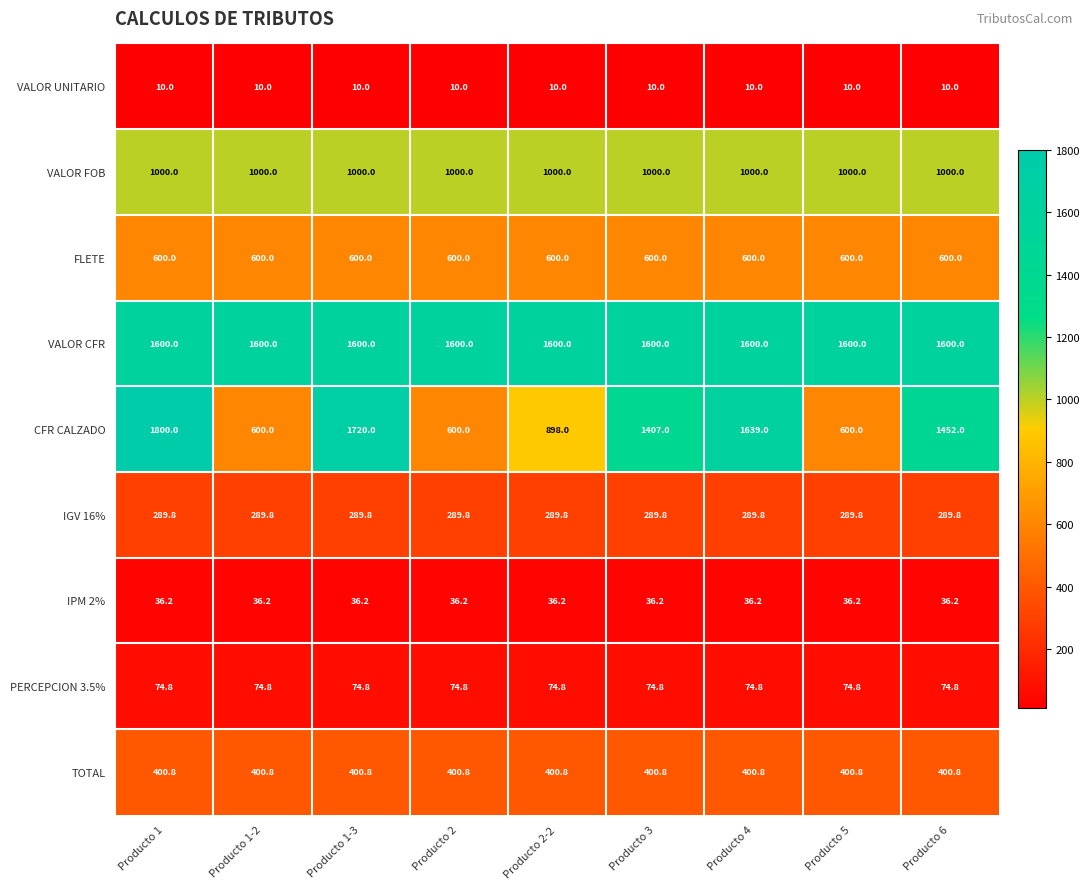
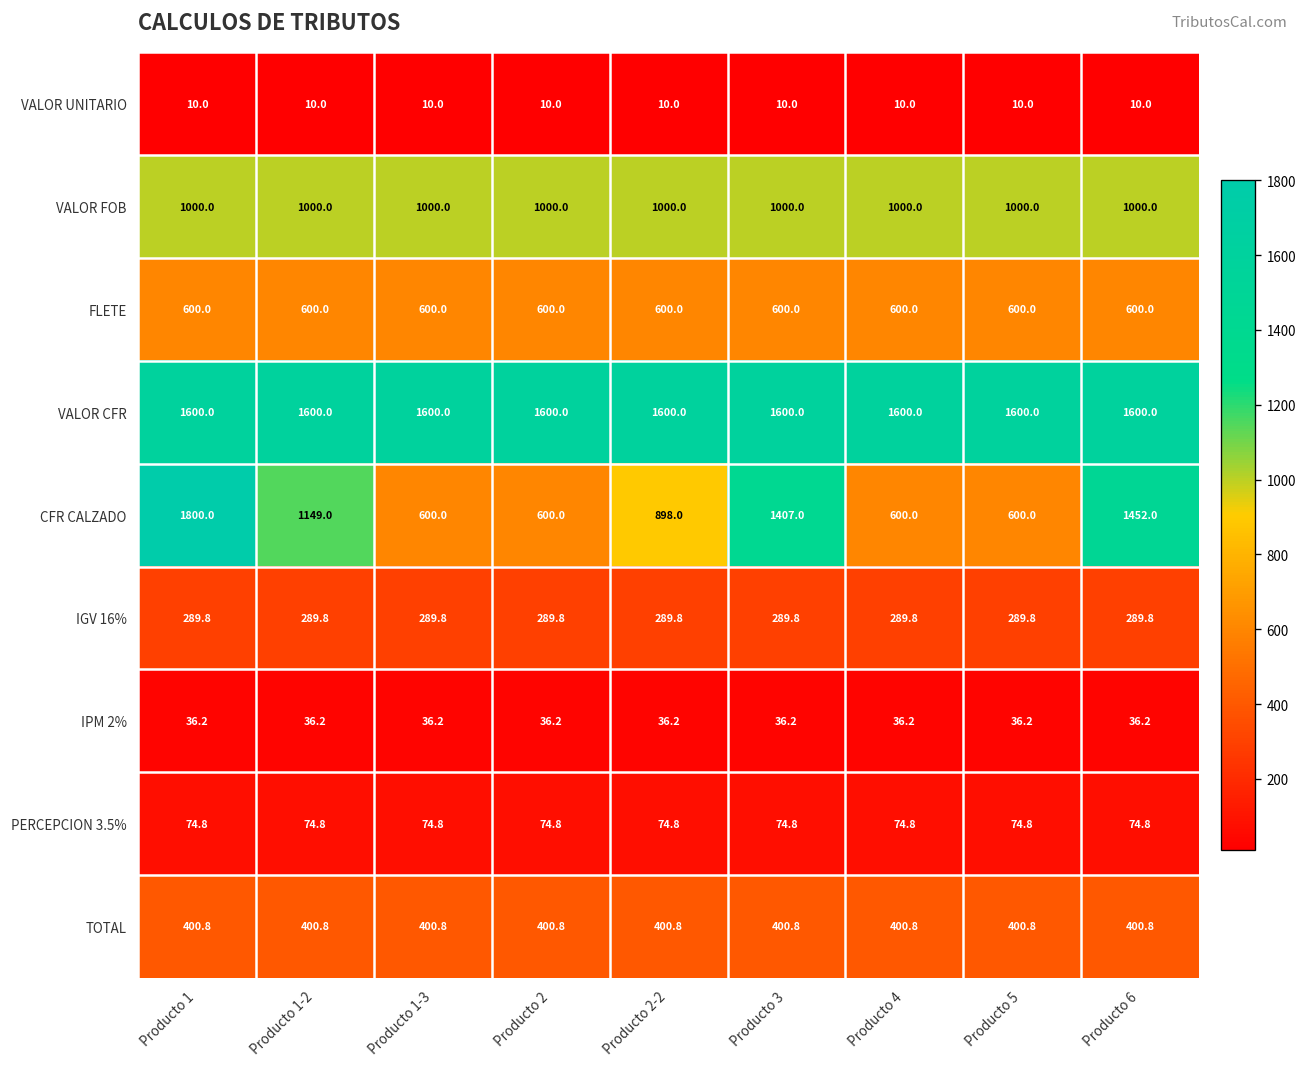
  {
    "VALOR UNITARIO": {
      "Producto 1": 10.0,
      "Producto 1-2": 10.0,
      "Producto 1-3": 10.0,
      "Producto 2": 10.0,
      "Producto 2-2": 10.0,
      "Producto 3": 10.0,
      "Producto 4": 10.0,
      "Producto 5": 10.0,
      "Producto 6": 10.0
    },
    "VALOR FOB": {
      "Producto 1": 1000.0,
      "Producto 1-2": 1000.0,
      "Producto 1-3": 1000.0,
      "Producto 2": 1000.0,
      "Producto 2-2": 1000.0,
      "Producto 3": 1000.0,
      "Producto 4": 1000.0,
      "Producto 5": 1000.0,
      "Producto 6": 1000.0
    },
    "FLETE": {
      "Producto 1": 600.0,
      "Producto 1-2": 600.0,
      "Producto 1-3": 600.0,
      "Producto 2": 600.0,
      "Producto 2-2": 600.0,
      "Producto 3": 600.0,
      "Producto 4": 600.0,
      "Producto 5": 600.0,
      "Producto 6": 600.0
    },
    "VALOR CFR": {
      "Producto 1": 1600.0,
      "Producto 1-2": 1600.0,
      "Producto 1-3": 1600.0,
      "Producto 2": 1600.0,
      "Producto 2-2": 1600.0,
      "Producto 3": 1600.0,
      "Producto 4": 1600.0,
      "Producto 5": 1600.0,
      "Producto 6": 1600.0
    },
    "CFR CALZADO": {
      "Producto 1": 1800.0,
-     "Producto 1-2": 600.0,
-     "Producto 1-3": 1720.0,
+     "Producto 1-2": 1149.0,
+     "Producto 1-3": 600.0,
      "Producto 2": 600.0,
      "Producto 2-2": 898.0,
      "Producto 3": 1407.0,
-     "Producto 4": 1639.0,
+     "Producto 4": 600.0,
      "Producto 5": 600.0,
      "Producto 6": 1452.0
    },
    "IGV 16%": {
      "Producto 1": 289.8,
      "Producto 1-2": 289.8,
      "Producto 1-3": 289.8,
      "Producto 2": 289.8,
      "Producto 2-2": 289.8,
      "Producto 3": 289.8,
      "Producto 4": 289.8,
      "Producto 5": 289.8,
      "Producto 6": 289.8
    },
    "IPM 2%": {
      "Producto 1": 36.2,
      "Producto 1-2": 36.2,
      "Producto 1-3": 36.2,
      "Producto 2": 36.2,
      "Producto 2-2": 36.2,
      "Producto 3": 36.2,
      "Producto 4": 36.2,
      "Producto 5": 36.2,
      "Producto 6": 36.2
    },
    "PERCEPCION 3.5%": {
      "Producto 1": 74.8,
      "Producto 1-2": 74.8,
      "Producto 1-3": 74.8,
      "Producto 2": 74.8,
      "Producto 2-2": 74.8,
      "Producto 3": 74.8,
      "Producto 4": 74.8,
      "Producto 5": 74.8,
      "Producto 6": 74.8
    },
    "TOTAL": {
      "Producto 1": 400.8,
      "Producto 1-2": 400.8,
      "Producto 1-3": 400.8,
      "Producto 2": 400.8,
      "Producto 2-2": 400.8,
      "Producto 3": 400.8,
      "Producto 4": 400.8,
      "Producto 5": 400.8,
      "Producto 6": 400.8
    }
  }
